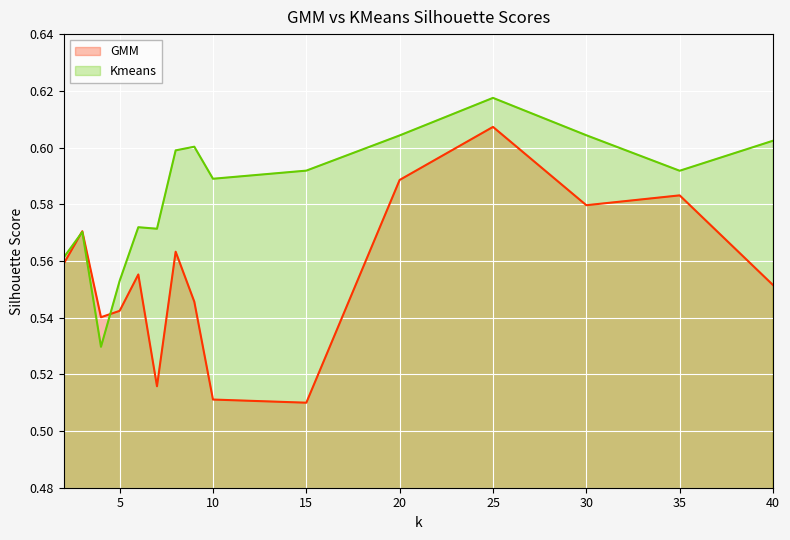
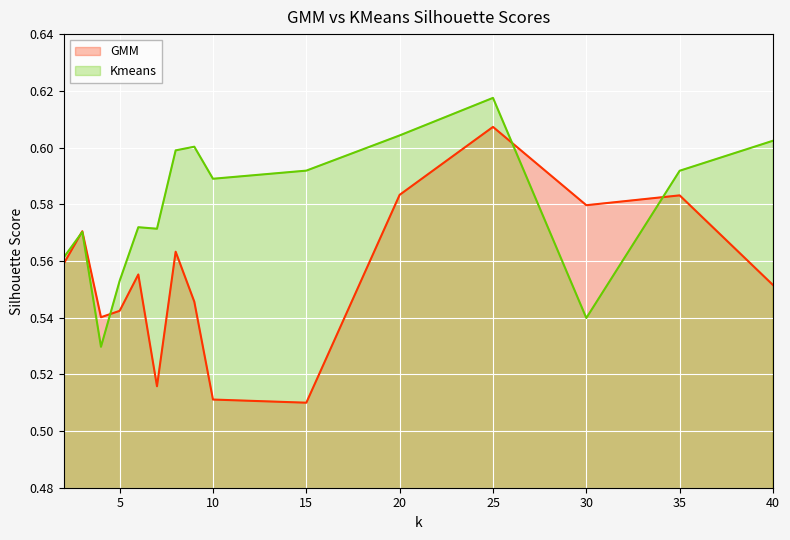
  {
    "GMM": {
      "5": 0.542,
      "10": 0.511,
      "15": 0.510,
-     "20": 0.589,
+     "20": 0.583,
      "25": 0.607,
      "30": 0.580,
      "35": 0.583,
      "40": 0.551
    },
    "Kmeans": {
      "5": 0.553,
      "10": 0.589,
      "15": 0.592,
      "20": 0.604,
      "25": 0.618,
-     "30": 0.604,
+     "30": 0.540,
      "35": 0.592,
      "40": 0.602
    }
  }
